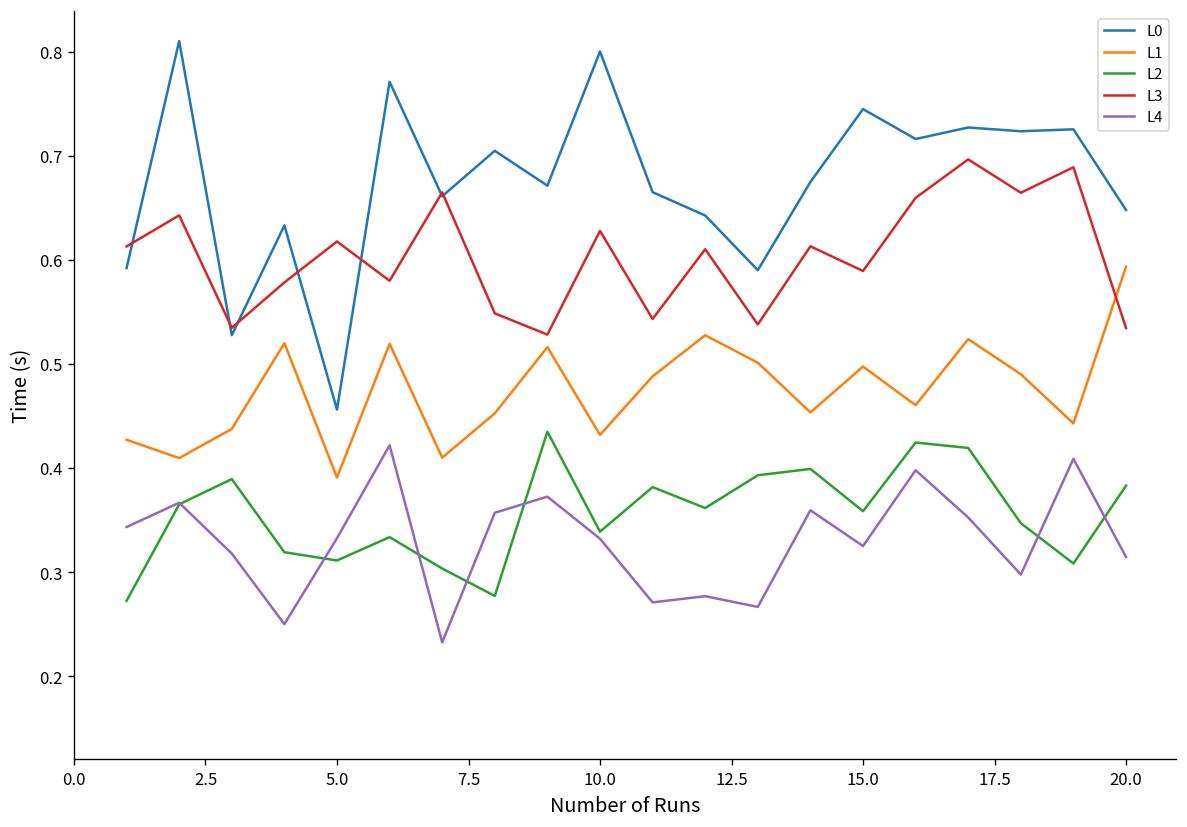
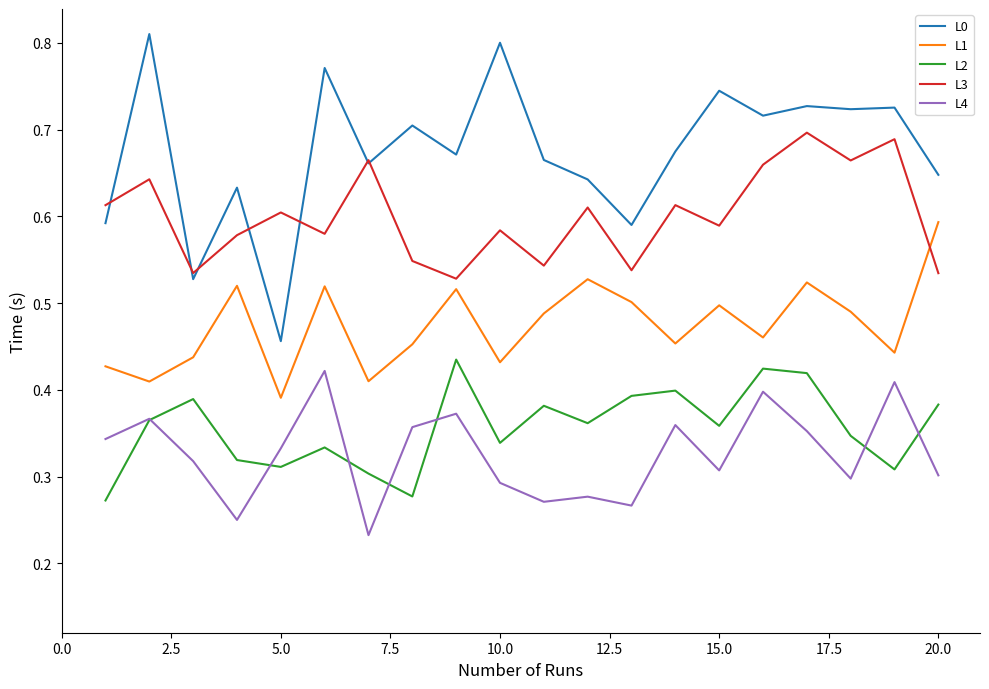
  {
    "L0": {
      "5.0": 0.46,
      "10.0": 0.80,
      "15.0": 0.74,
      "20.0": 0.65
    },
    "L1": {
      "5.0": 0.39,
      "10.0": 0.43,
      "15.0": 0.50,
      "20.0": 0.59
    },
    "L2": {
      "5.0": 0.31,
      "10.0": 0.34,
      "15.0": 0.36,
      "20.0": 0.38
    },
    "L3": {
-     "5.0": 0.62,
-     "10.0": 0.63,
+     "5.0": 0.60,
+     "10.0": 0.58,
      "15.0": 0.59,
      "20.0": 0.53
    },
    "L4": {
      "5.0": 0.33,
-     "10.0": 0.33,
-     "15.0": 0.33,
-     "20.0": 0.31
+     "10.0": 0.29,
+     "15.0": 0.31,
+     "20.0": 0.30
    }
  }
